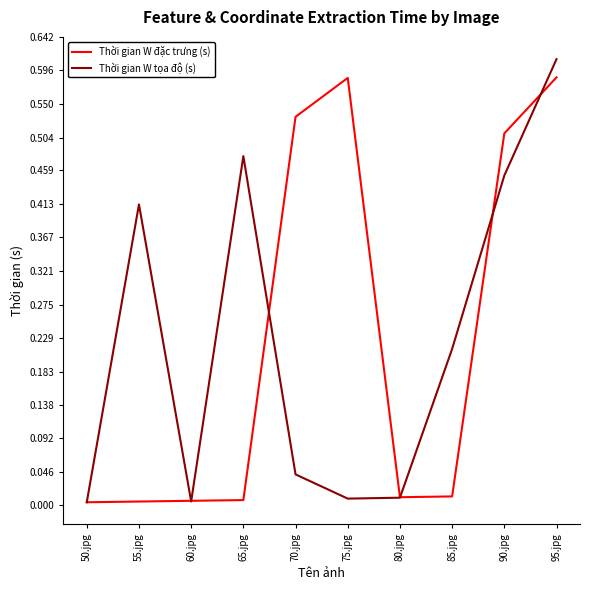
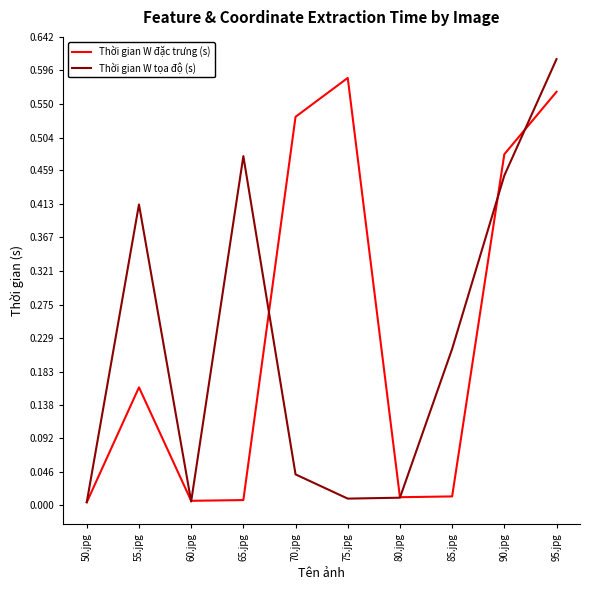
  {
    "Thời gian W đặc trưng (s)": {
-     "55.jpg": 0.00,
+     "55.jpg": 0.16,
      "65.jpg": 0.01,
      "70.jpg": 0.53,
      "75.jpg": 0.59,
      "85.jpg": 0.01,
-     "90.jpg": 0.51,
-     "95.jpg": 0.59
+     "90.jpg": 0.48,
+     "95.jpg": 0.57
    },
    "Thời gian W tọa độ (s)": {
      "55.jpg": 0.41,
      "65.jpg": 0.48,
      "70.jpg": 0.04,
      "75.jpg": 0.01,
      "85.jpg": 0.21,
      "90.jpg": 0.45,
      "95.jpg": 0.61
    }
  }
